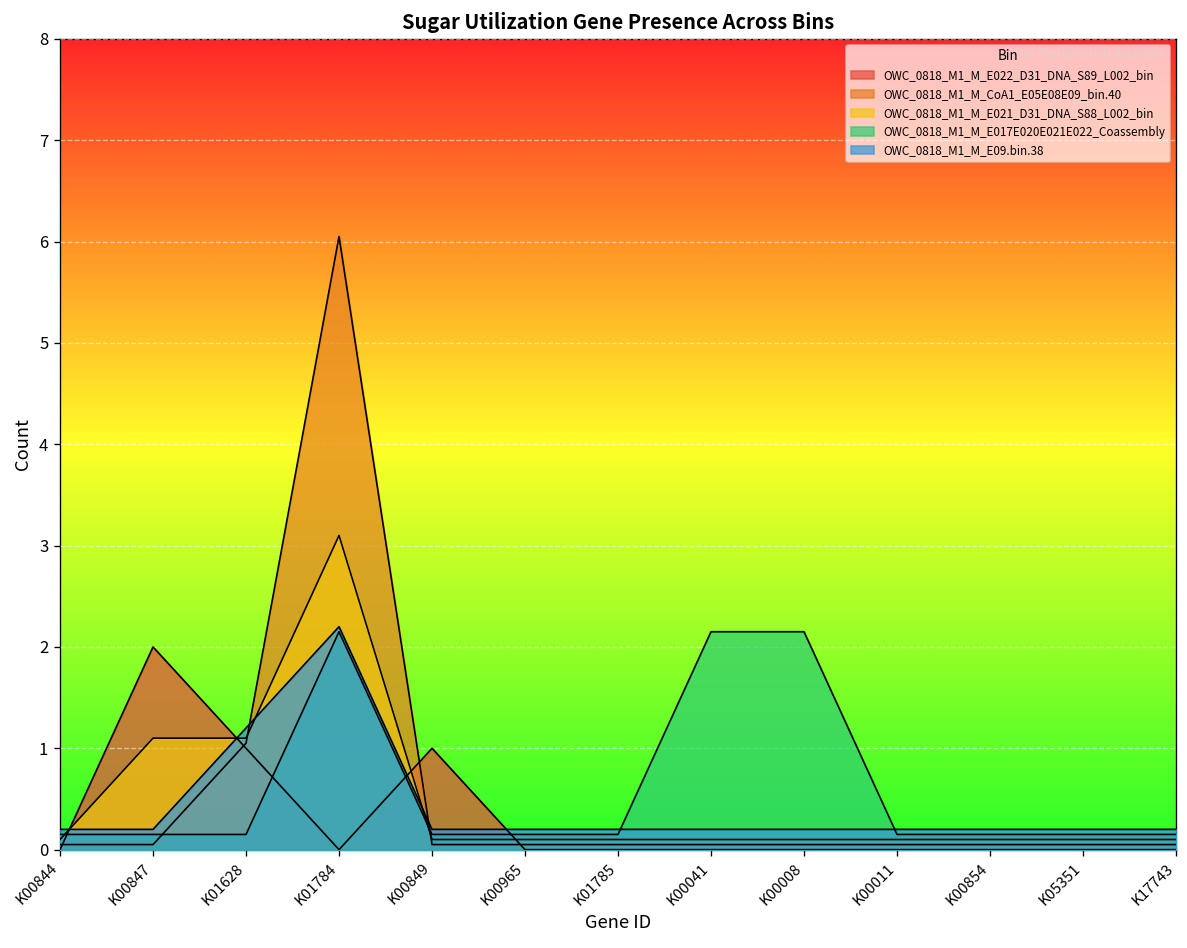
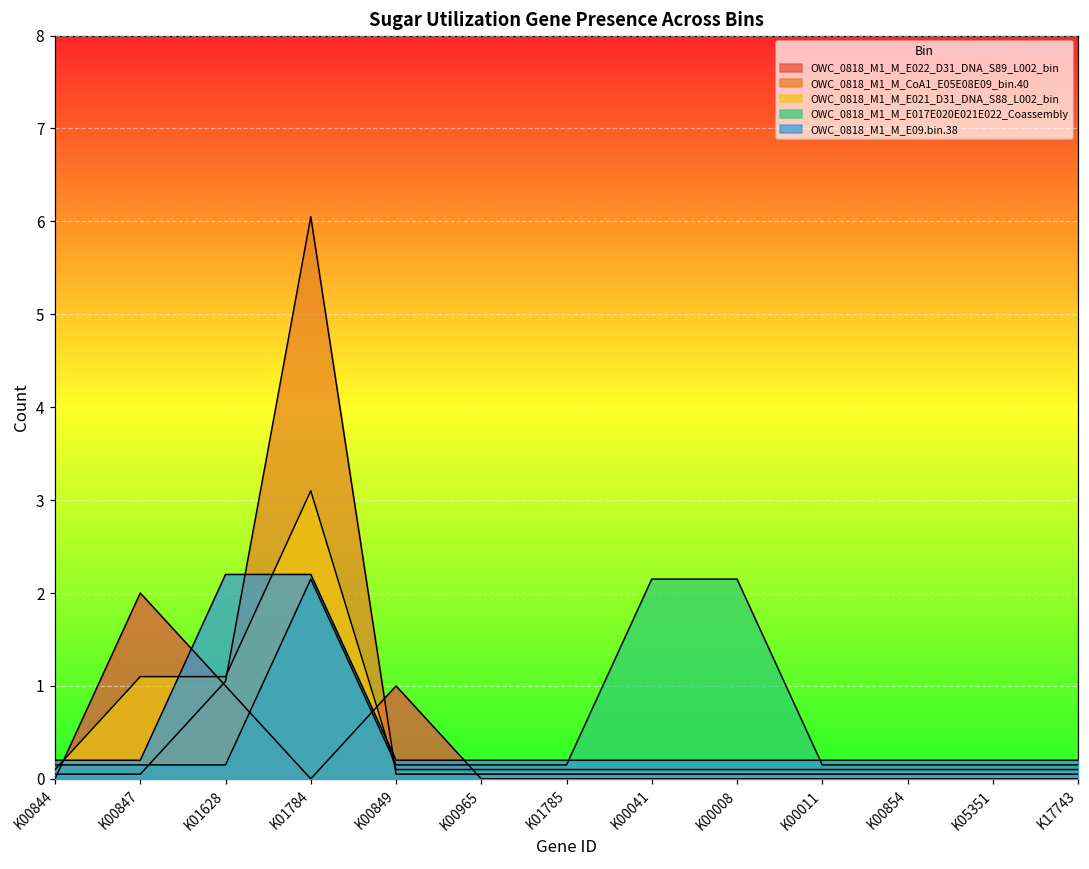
  {
    "OWC_0818_M1_M_E021_D31_DNA_S88_L002_bin": {
      "K00844": 0.1,
      "K00847": 1.1,
      "K01628": 1.1,
      "K01784": 3.1,
      "K00849": 0.1,
      "K00965": 0.1,
      "K01785": 0.1,
      "K00041": 0.1,
      "K00008": 0.1,
      "K00011": 0.1,
      "K00854": 0.1,
      "K05351": 0.1,
      "K17743": 0.1
    },
    "OWC_0818_M1_M_E017E020E021E022_Coassembly": {
      "K00844": 0.2,
      "K00847": 0.2,
      "K01628": 0.2,
      "K01784": 2.2,
      "K00849": 0.2,
      "K00965": 0.2,
      "K01785": 0.2,
      "K00041": 2.2,
      "K00008": 2.2,
      "K00011": 0.2,
      "K00854": 0.2,
      "K05351": 0.2,
      "K17743": 0.2
    },
    "OWC_0818_M1_M_E09.bin.38": {
      "K00844": 0.2,
      "K00847": 0.2,
-     "K01628": 1.2,
+     "K01628": 2.2,
      "K01784": 2.2,
      "K00849": 0.2,
      "K00965": 0.2,
      "K01785": 0.2,
      "K00041": 0.2,
      "K00008": 0.2,
      "K00011": 0.2,
      "K00854": 0.2,
      "K05351": 0.2,
      "K17743": 0.2
    }
  }
